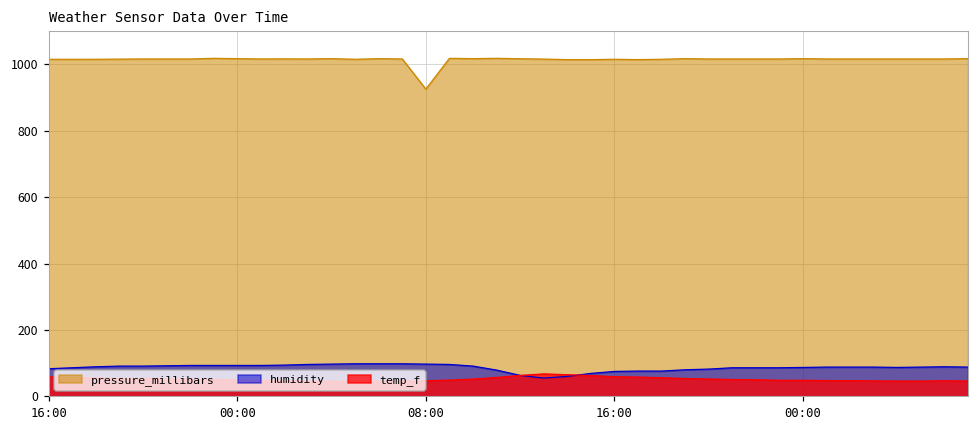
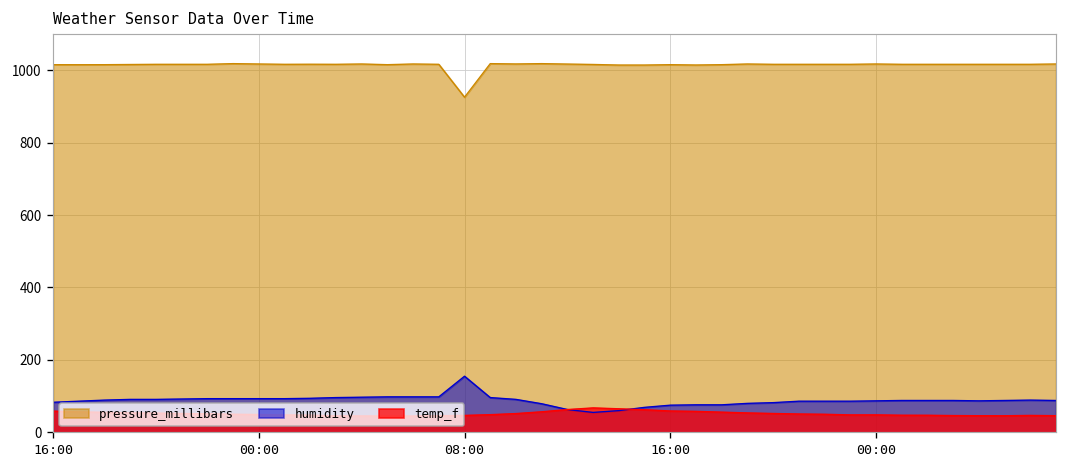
  {
    "pressure_millibars": {
      "08:00": 930
    },
    "humidity": {
-     "08:00": 100
+     "08:00": 160
    },
    "temp_f": {
      "08:00": 50
    }
  }
